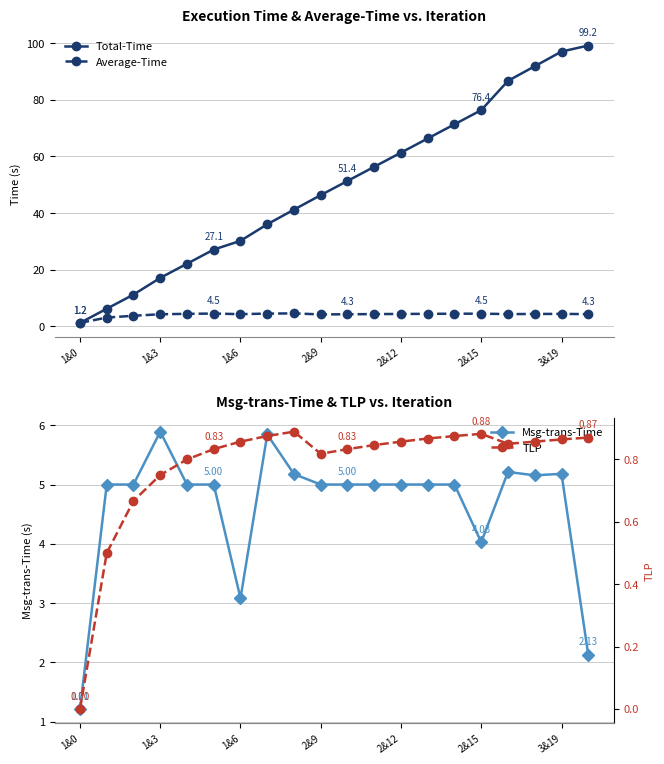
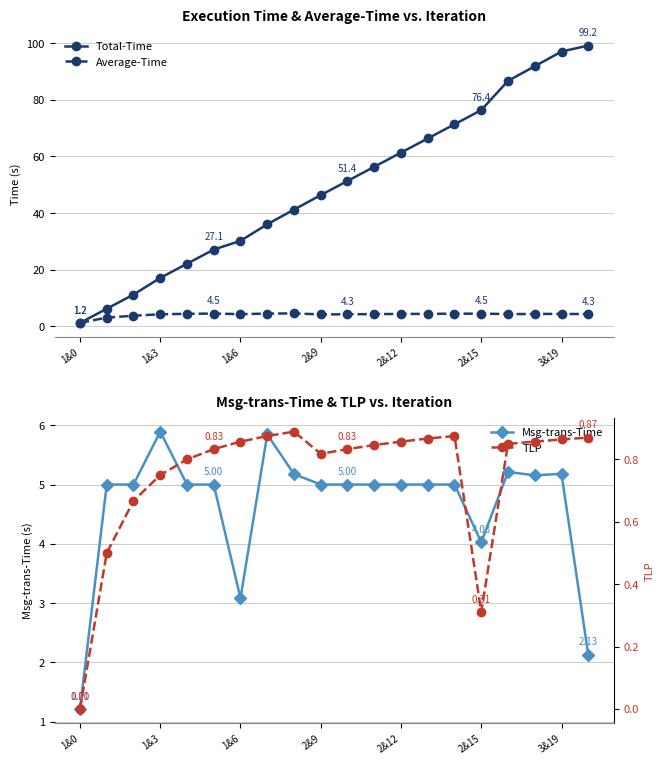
  {
    "Msg-trans-Time & TLP vs. Iteration": {
      "Msg-trans-Time": {
        "2&15": 4.03
      },
      "TLP": {
-       "2&15": 0.88
+       "2&15": 0.31
      }
    }
  }
